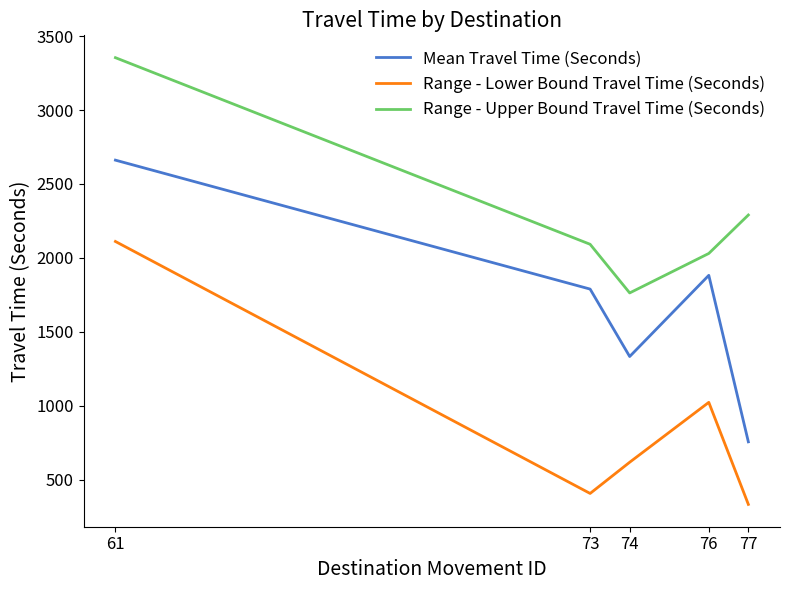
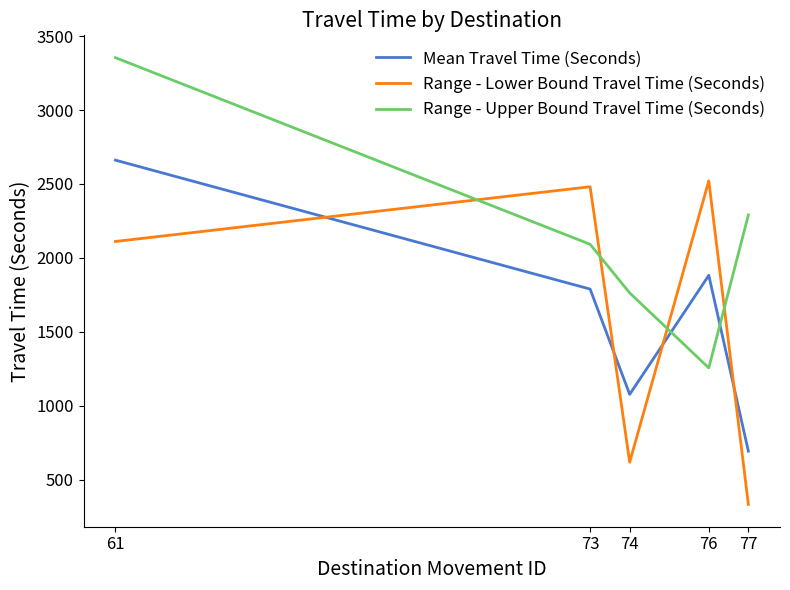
  {
    "Mean Travel Time (Seconds)": {
      "61": 2660,
      "73": 1790,
-     "74": 1330,
+     "74": 1080,
      "76": 1880,
-     "77": 760
+     "77": 690
    },
    "Range - Lower Bound Travel Time (Seconds)": {
      "61": 2110,
-     "73": 410,
+     "73": 2480,
      "74": 620,
-     "76": 1020,
+     "76": 2520,
      "77": 330
    },
    "Range - Upper Bound Travel Time (Seconds)": {
      "61": 3350,
      "73": 2090,
      "74": 1760,
-     "76": 2030,
+     "76": 1260,
      "77": 2290
    }
  }
